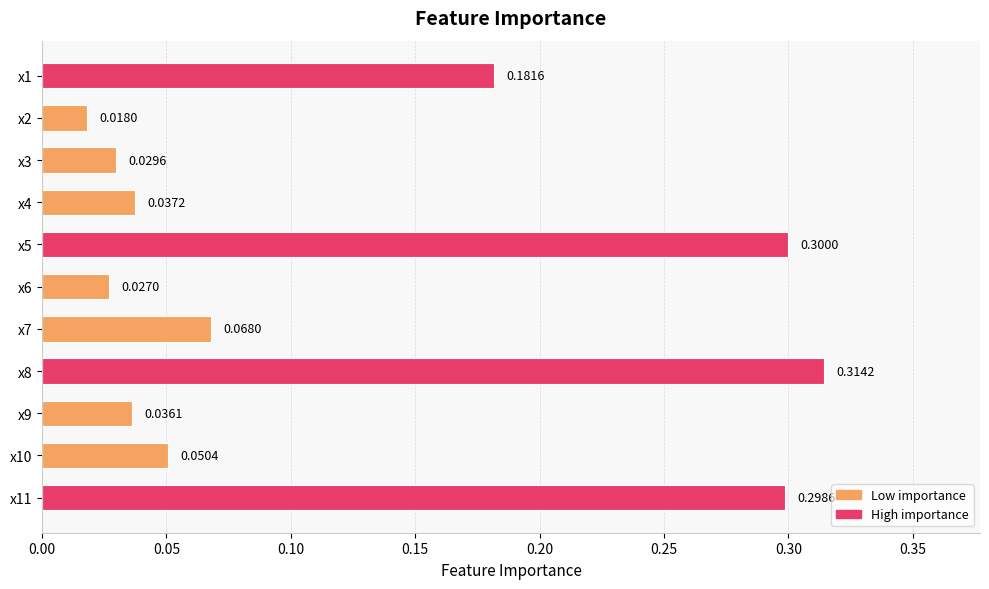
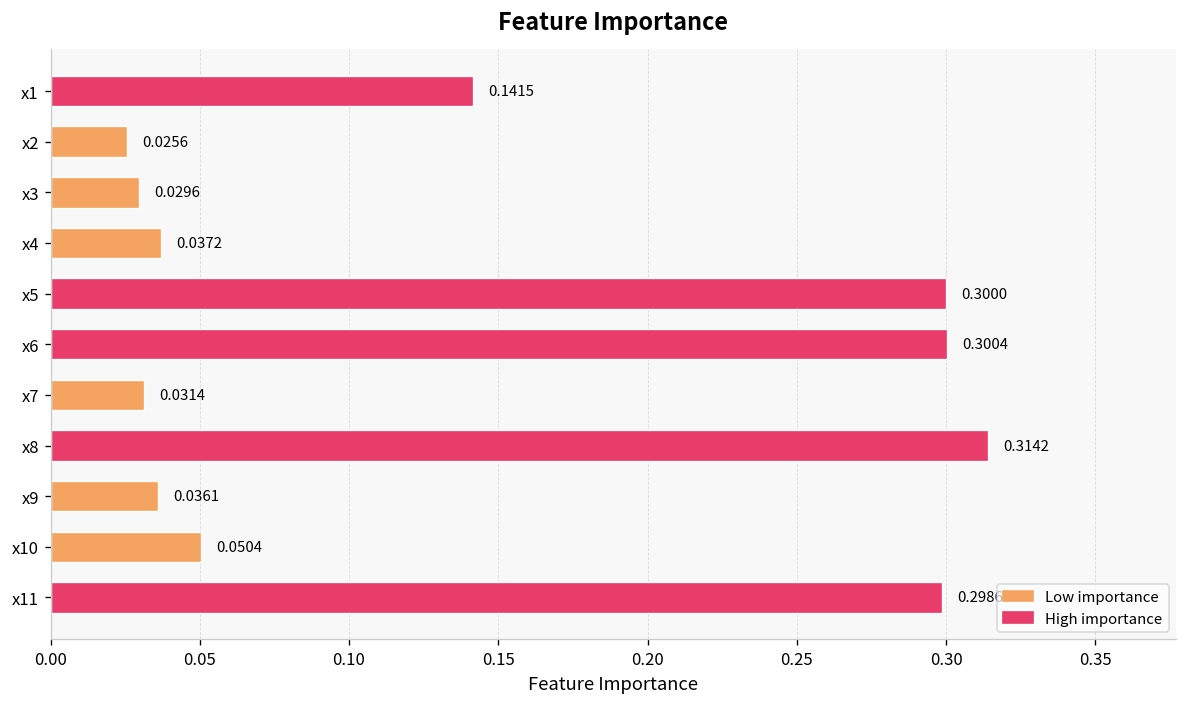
  {
-   "x1": 0.1816,
-   "x2": 0.0180,
+   "x1": 0.1415,
+   "x2": 0.0256,
    "x3": 0.0296,
    "x4": 0.0372,
    "x5": 0.3000,
-   "x6": 0.0270,
-   "x7": 0.0680,
+   "x6": 0.3004,
+   "x7": 0.0314,
    "x8": 0.3142,
    "x9": 0.0361,
    "x10": 0.0504
  }
